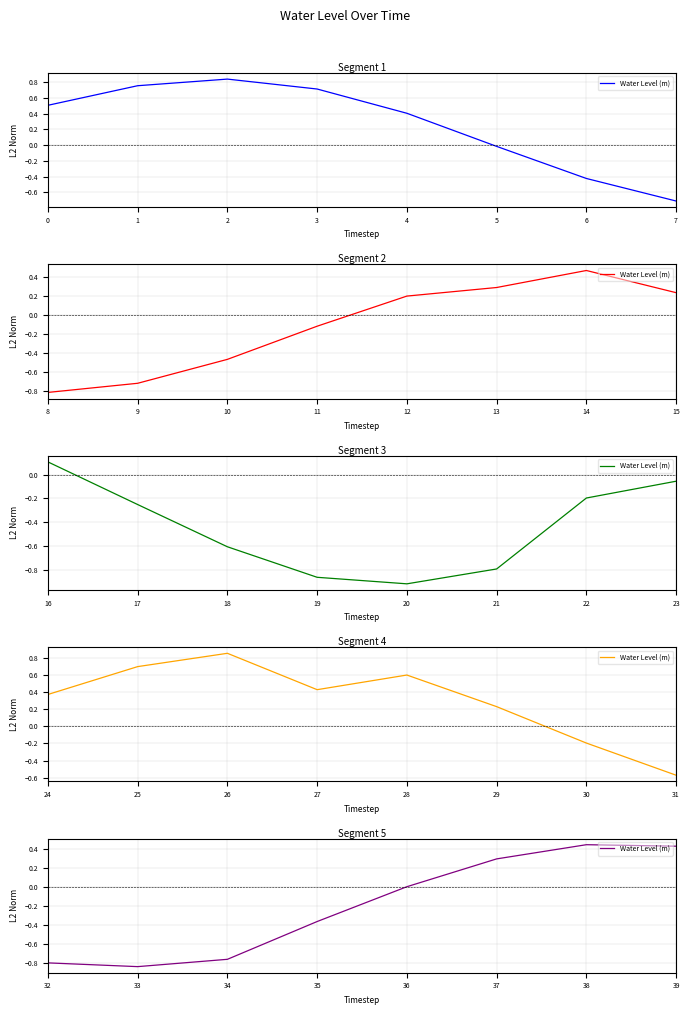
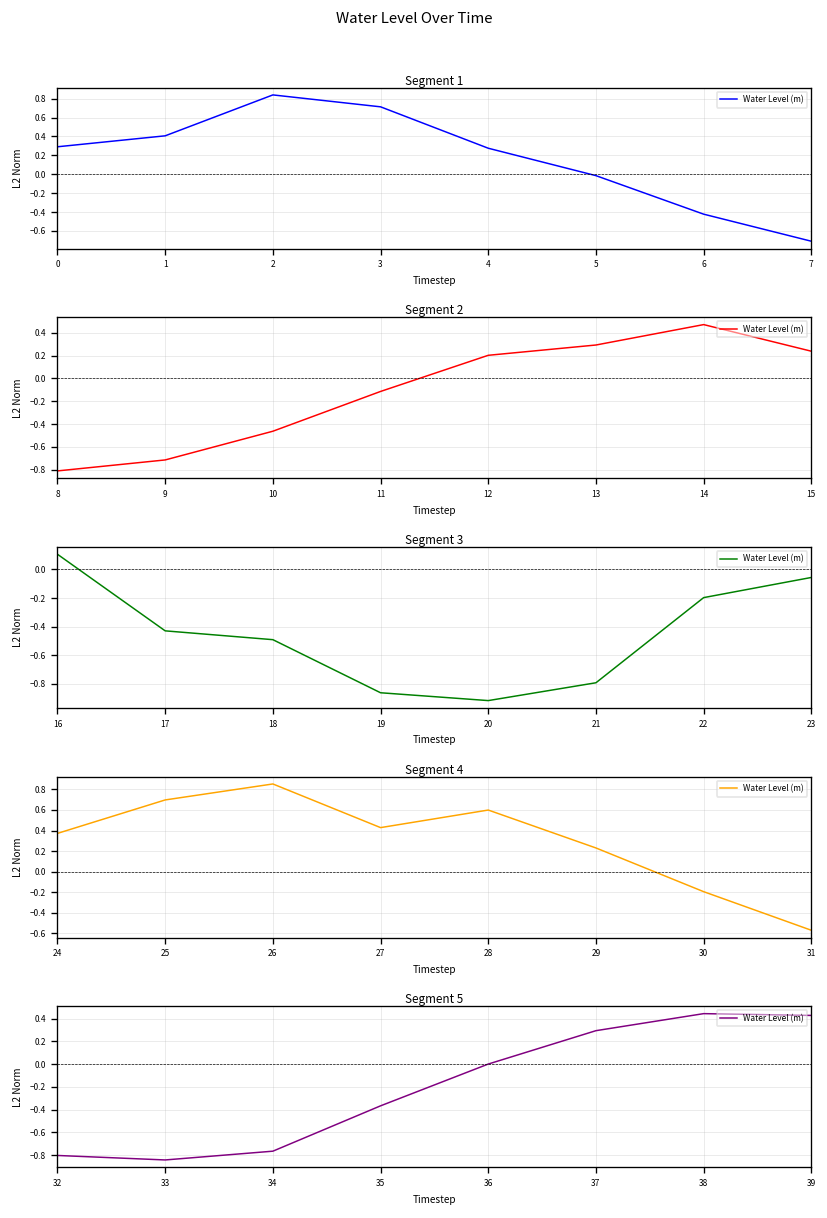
  {
    "Segment 1": {
-     "0": 0.5,
-     "1": 0.8,
+     "0": 0.3,
+     "1": 0.4,
      "2": 0.8,
      "3": 0.7,
-     "4": 0.4,
+     "4": 0.3,
      "5": 0.0,
      "6": -0.4,
      "7": -0.7
    },
    "Segment 2": {
      "8": -0.8,
      "9": -0.7,
      "10": -0.5,
      "11": -0.1,
      "12": 0.2,
      "13": 0.3,
      "14": 0.5,
      "15": 0.2
    },
    "Segment 3": {
      "16": 0.11,
-     "17": -0.25,
-     "18": -0.61,
+     "17": -0.43,
+     "18": -0.49,
      "19": -0.86,
      "20": -0.92,
      "21": -0.79,
      "22": -0.20,
      "23": -0.06
    },
    "Segment 4": {
      "24": 0.4,
      "25": 0.7,
      "26": 0.9,
      "27": 0.4,
      "28": 0.6,
      "29": 0.2,
      "30": -0.2,
      "31": -0.6
    },
    "Segment 5": {
      "32": -0.8,
      "33": -0.8,
      "34": -0.8,
      "35": -0.4,
      "36": 0.0,
      "37": 0.3,
      "38": 0.4,
      "39": 0.4
    }
  }
